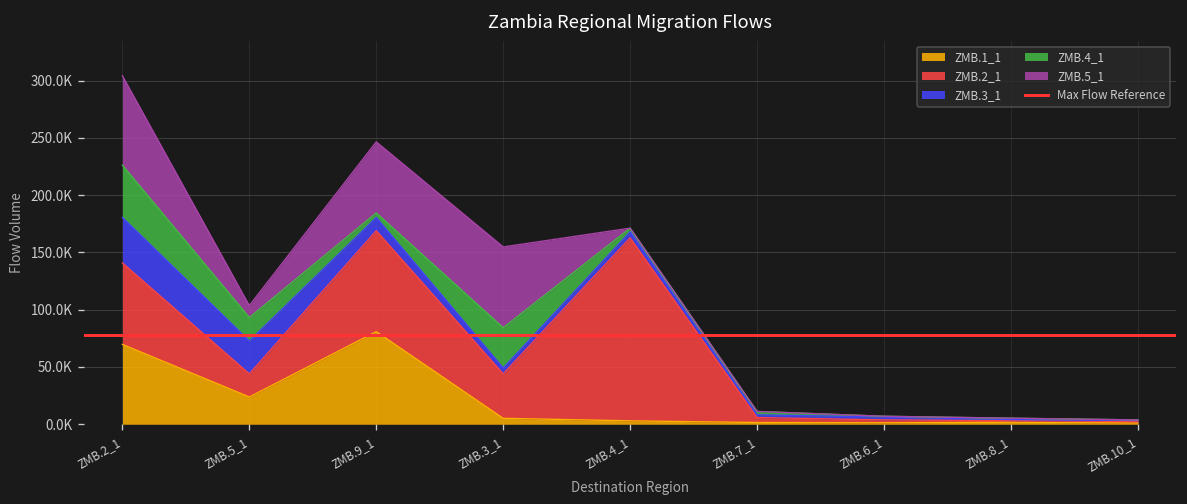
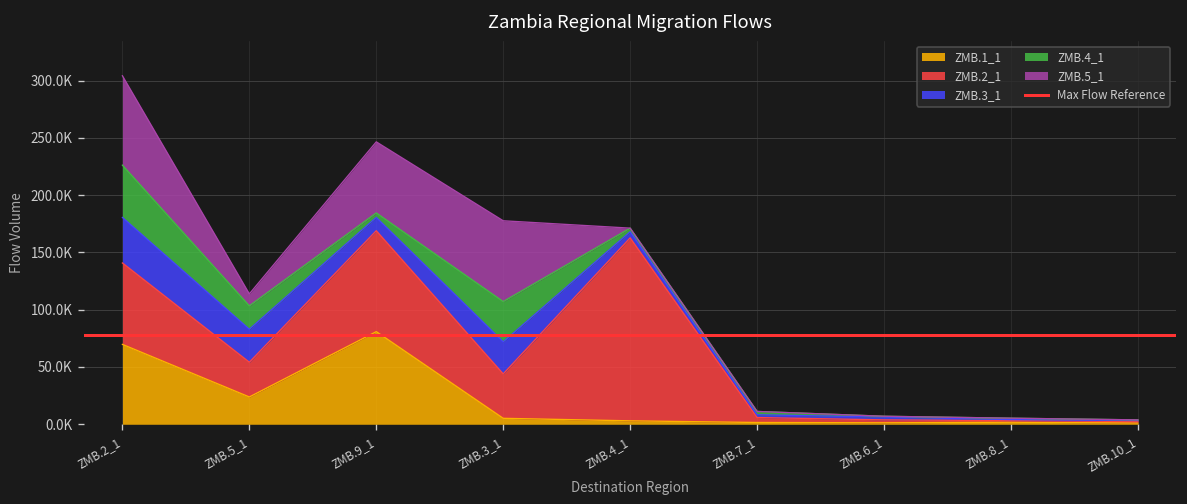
  {
    "ZMB.1_1": {
      "ZMB.2_1": 70000,
      "ZMB.5_1": 20000,
      "ZMB.9_1": 80000,
      "ZMB.3_1": 10000,
      "ZMB.4_1": 0,
      "ZMB.7_1": 0
    },
    "ZMB.2_1": {
      "ZMB.2_1": 70000,
-     "ZMB.5_1": 20000,
+     "ZMB.5_1": 30000,
      "ZMB.9_1": 90000,
      "ZMB.3_1": 40000,
      "ZMB.4_1": 160000
    },
    "ZMB.3_1": {
      "ZMB.2_1": 40000,
      "ZMB.5_1": 30000,
      "ZMB.9_1": 10000,
-     "ZMB.3_1": 10000,
+     "ZMB.3_1": 30000,
      "ZMB.4_1": 10000
    },
    "ZMB.4_1": {
      "ZMB.2_1": 50000,
      "ZMB.5_1": 20000,
      "ZMB.9_1": 0,
      "ZMB.3_1": 40000
    },
    "ZMB.5_1": {
      "ZMB.2_1": 80000,
      "ZMB.5_1": 10000,
      "ZMB.9_1": 60000,
      "ZMB.3_1": 70000
    }
  }
